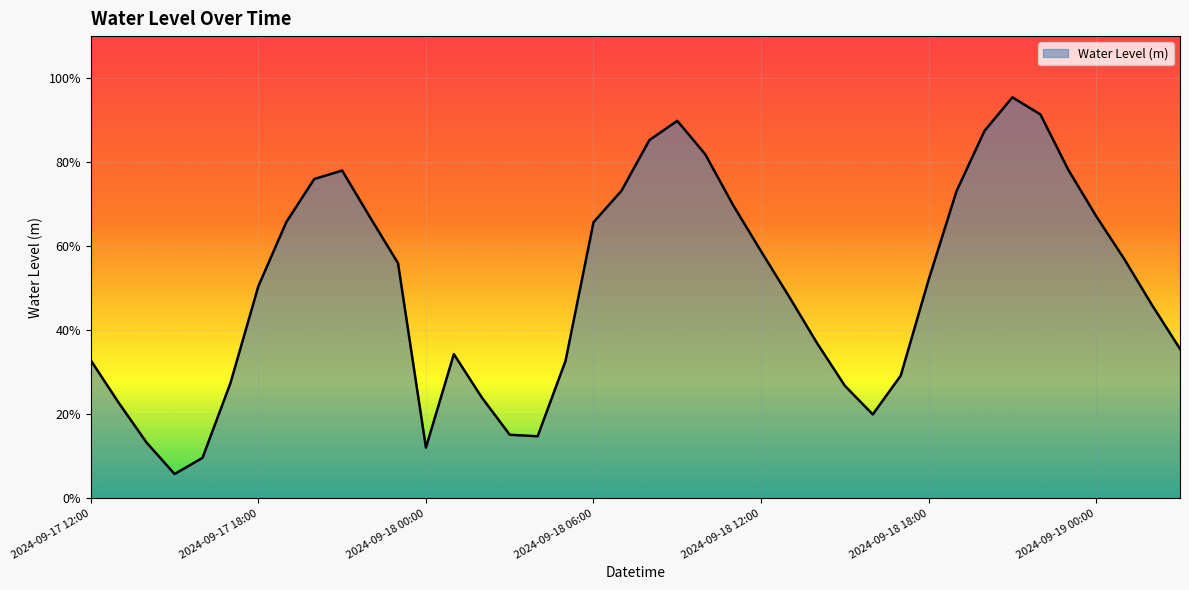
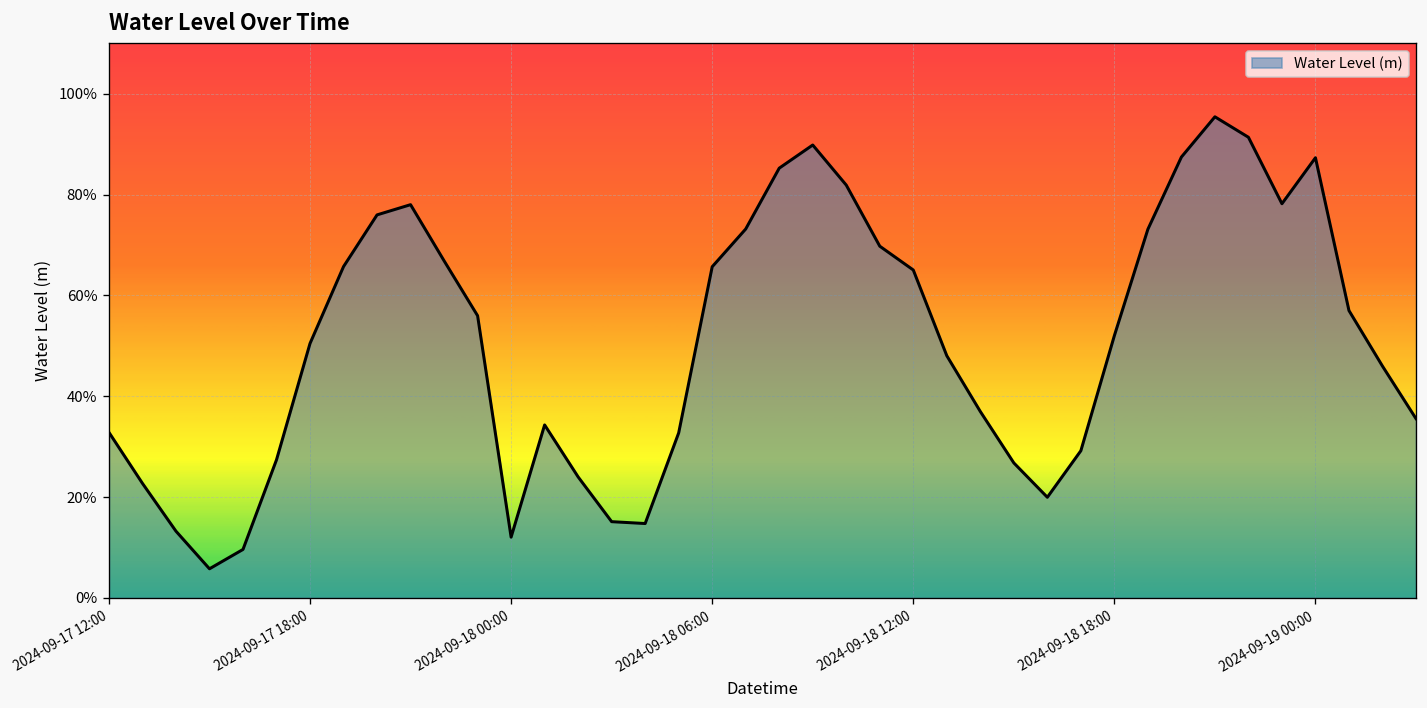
  {
    "2024-09-17 12:00": "33%",
    "2024-09-17 18:00": "50%",
    "2024-09-18 00:00": "12%",
    "2024-09-18 06:00": "66%",
-   "2024-09-18 12:00": "59%",
+   "2024-09-18 12:00": "65%",
    "2024-09-18 18:00": "52%",
-   "2024-09-19 00:00": "67%"
+   "2024-09-19 00:00": "87%"
  }
